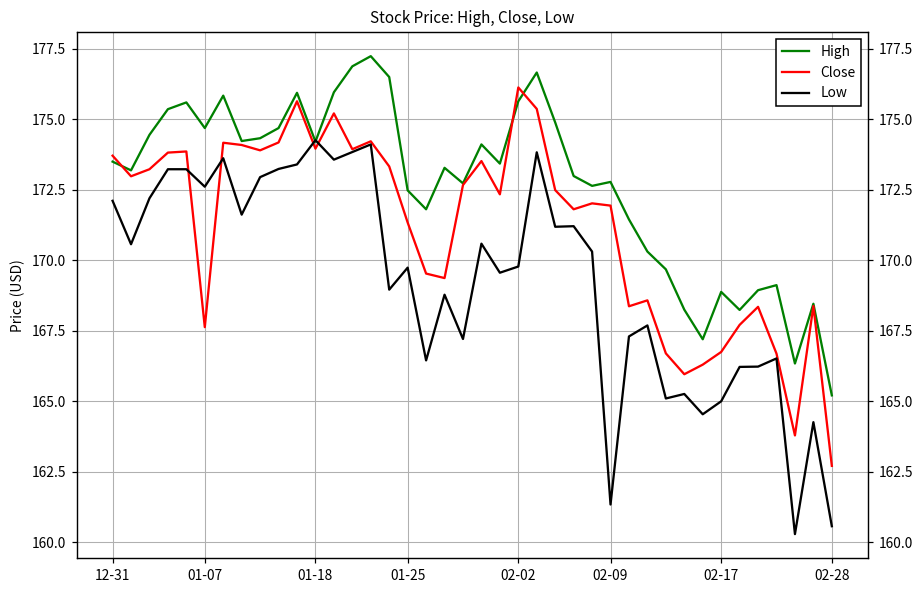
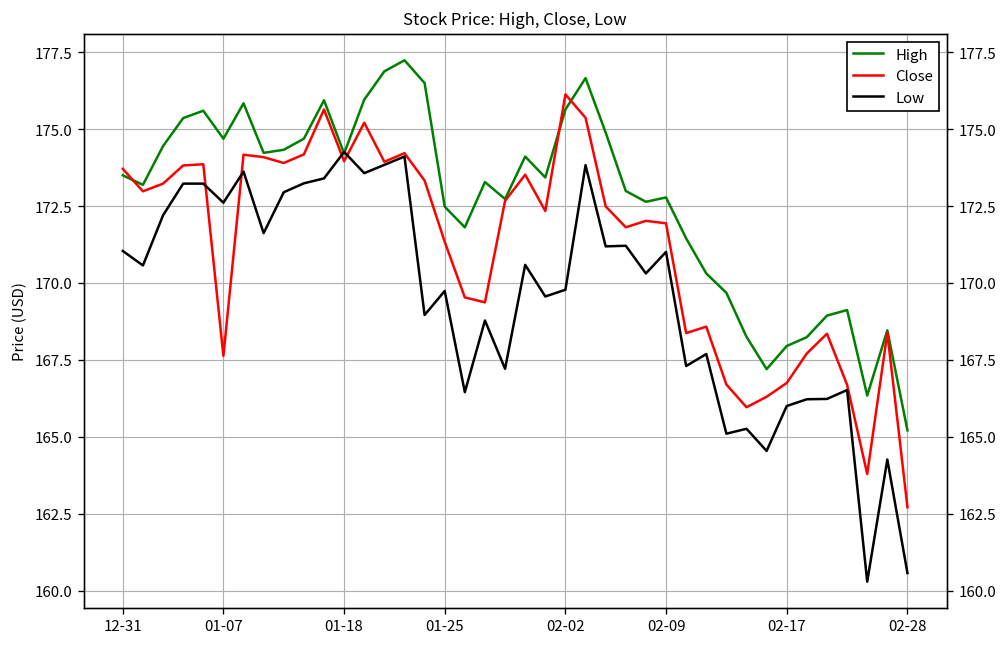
  {
    "High": {
      "12-31": 173.5,
      "01-07": 174.7,
      "01-25": 172.5,
      "02-02": 175.6,
      "02-09": 172.8,
-     "02-17": 168.9,
+     "02-17": 168.0,
      "02-28": 165.2
    },
    "Close": {
      "12-31": 173.7,
      "01-07": 167.6,
      "01-18": 174.0,
      "01-25": 171.3,
      "02-02": 176.1,
      "02-09": 171.9,
      "02-17": 166.8,
      "02-28": 162.7
    },
    "Low": {
-     "12-31": 172.1,
+     "12-31": 171.0,
      "01-07": 172.6,
      "01-25": 169.7,
      "02-02": 169.8,
-     "02-09": 161.3,
-     "02-17": 165,
+     "02-09": 171.0,
+     "02-17": 166,
      "02-28": 160.6
    }
  }
